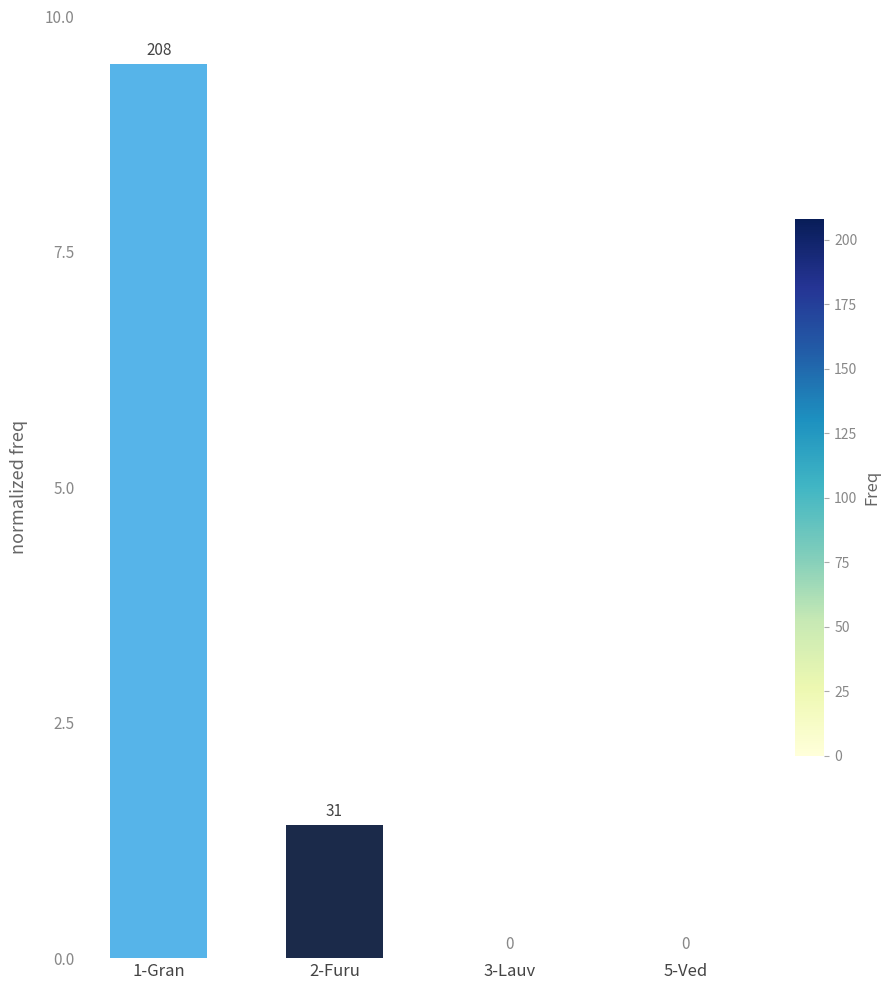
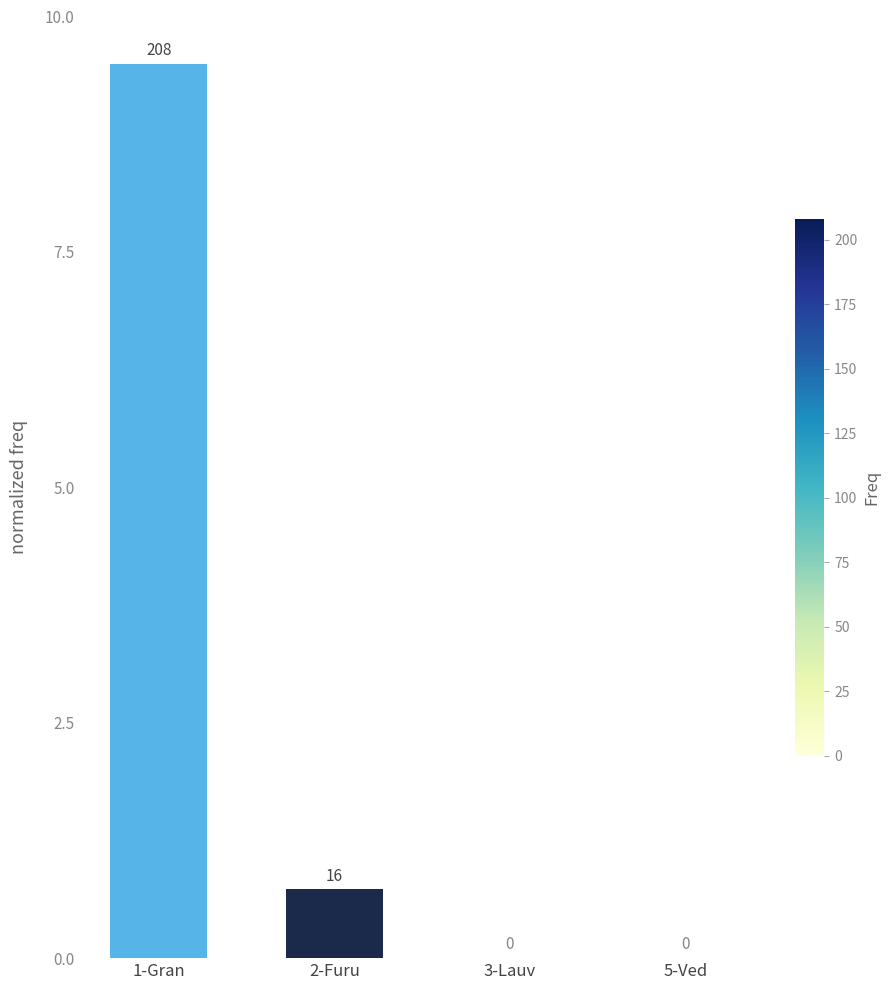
  {
-   "2-Furu": 31,
+   "2-Furu": 16,
    "3-Lauv": 0,
    "5-Ved": 0
  }
